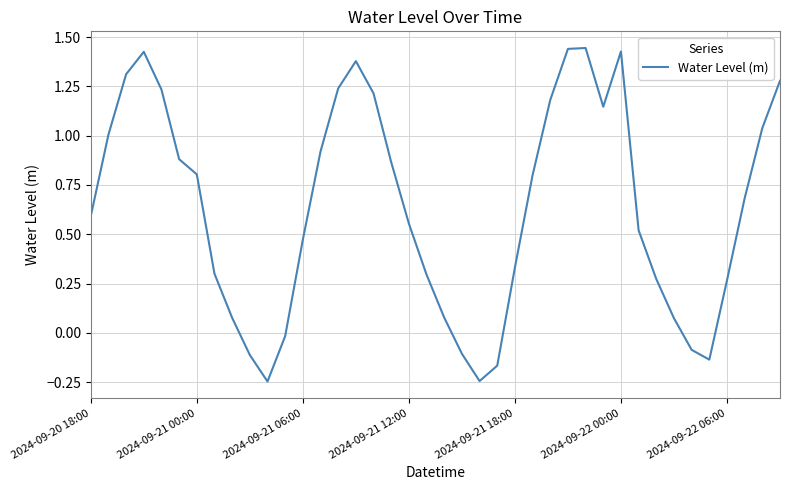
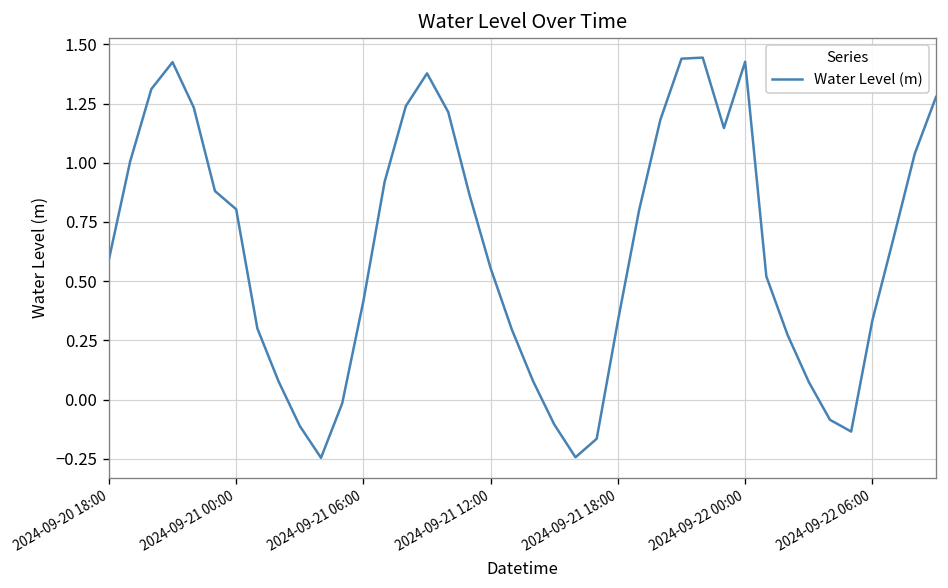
  {
    "2024-09-20 18:00": 0.59,
    "2024-09-21 00:00": 0.80,
-   "2024-09-21 06:00": 0.47,
+   "2024-09-21 06:00": 0.42,
    "2024-09-21 12:00": 0.55,
    "2024-09-21 18:00": 0.33,
    "2024-09-22 00:00": 1.43,
-   "2024-09-22 06:00": 0.27
+   "2024-09-22 06:00": 0.33
  }
